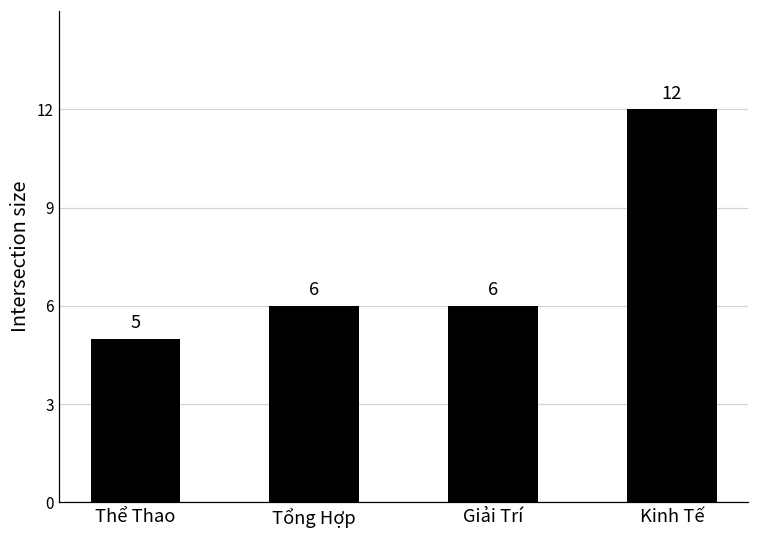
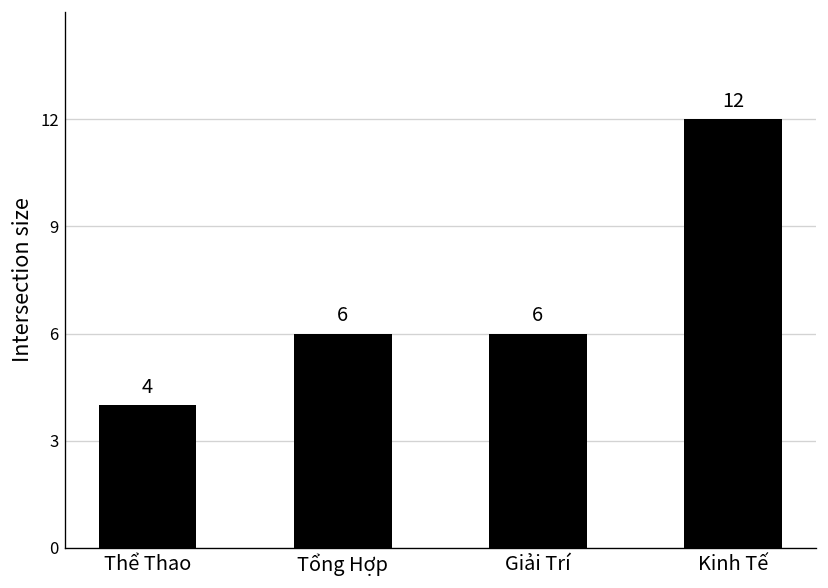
  {
-   "Thể Thao": 5,
+   "Thể Thao": 4,
    "Tổng Hợp": 6,
    "Giải Trí": 6,
    "Kinh Tế": 12
  }
